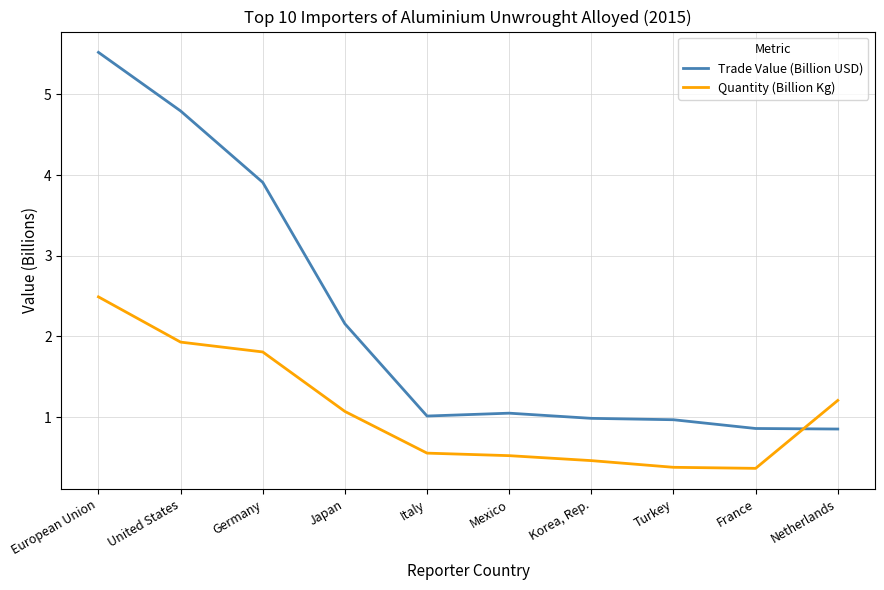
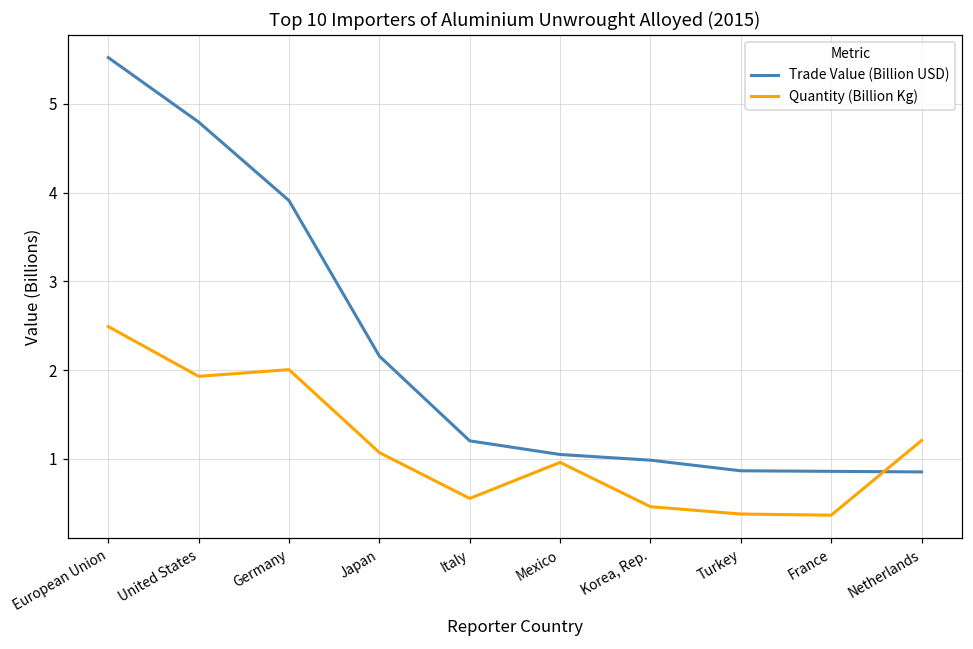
  {
    "Trade Value (Billion USD)": {
      "European Union": 5.5,
      "United States": 4.8,
      "Germany": 3.9,
      "Japan": 2.2,
-     "Italy": 1.0,
+     "Italy": 1.2,
      "Mexico": 1.0,
      "Korea, Rep.": 1.0,
-     "Turkey": 1.0,
+     "Turkey": 0.9,
      "France": 0.9,
      "Netherlands": 0.9
    },
    "Quantity (Billion Kg)": {
      "European Union": 2.5,
      "United States": 1.9,
-     "Germany": 1.8,
+     "Germany": 2.0,
      "Japan": 1.1,
      "Italy": 0.6,
-     "Mexico": 0.5,
+     "Mexico": 1.0,
      "Korea, Rep.": 0.5,
      "Turkey": 0.4,
      "France": 0.4,
      "Netherlands": 1.2
    }
  }
